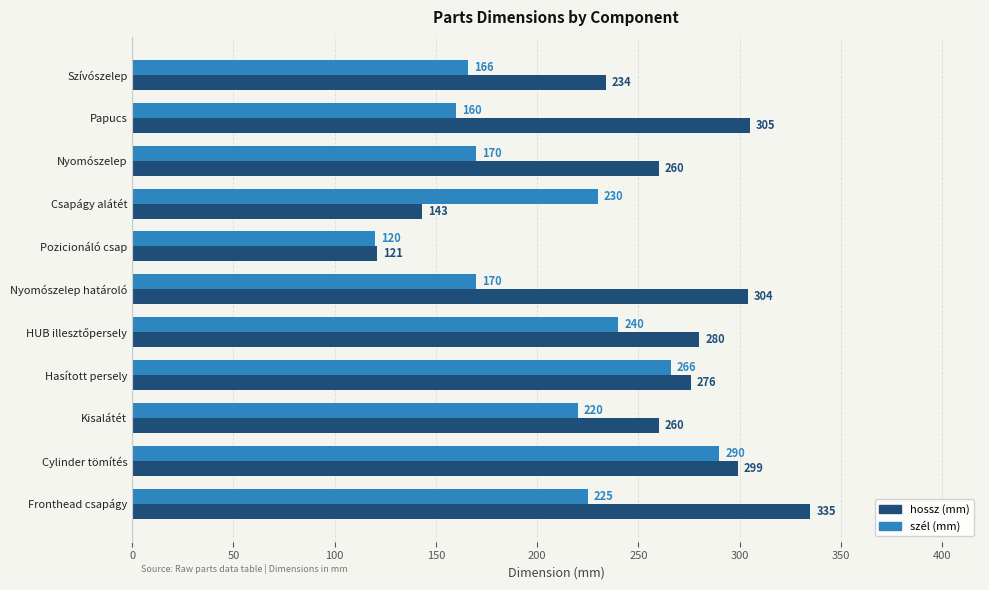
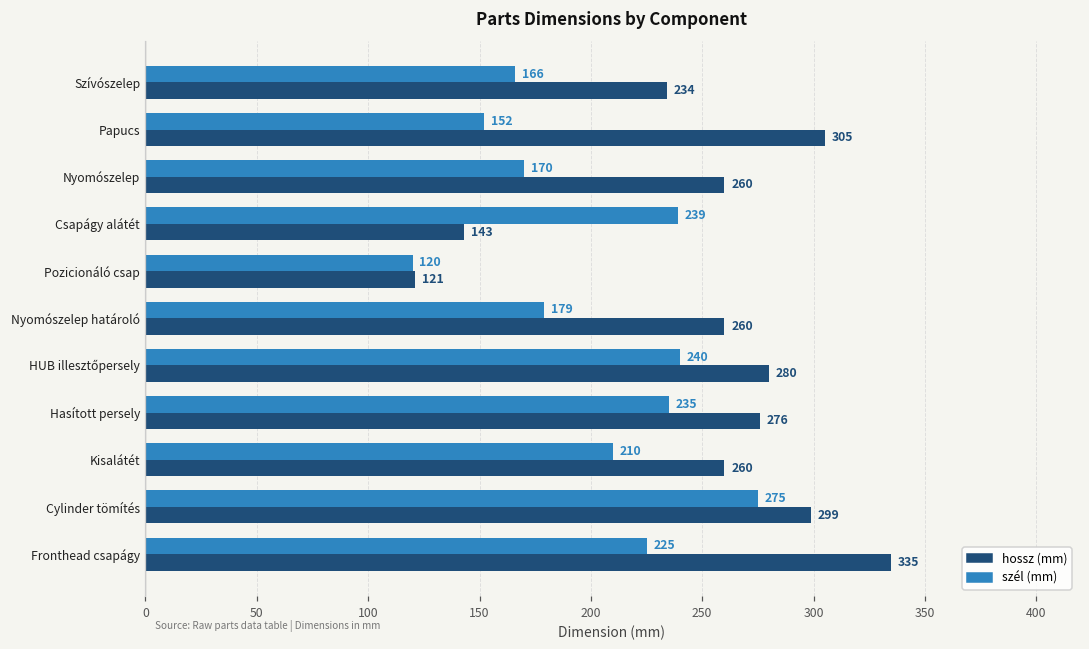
  {
    "hossz (mm)": {
      "Szívószelep": 234,
      "Papucs": 305,
      "Nyomószelep": 260,
      "Csapágy alátét": 143,
      "Pozicionáló csap": 121,
-     "Nyomószelep határoló": 304,
+     "Nyomószelep határoló": 260,
      "HUB illesztőpersely": 280,
      "Hasított persely": 276,
      "Kisalátét": 260,
      "Cylinder tömítés": 299,
      "Fronthead csapágy": 335
    },
    "szél (mm)": {
      "Szívószelep": 166,
-     "Papucs": 160,
+     "Papucs": 152,
      "Nyomószelep": 170,
-     "Csapágy alátét": 230,
+     "Csapágy alátét": 239,
      "Pozicionáló csap": 120,
-     "Nyomószelep határoló": 170,
+     "Nyomószelep határoló": 179,
      "HUB illesztőpersely": 240,
-     "Hasított persely": 266,
-     "Kisalátét": 220,
-     "Cylinder tömítés": 290,
+     "Hasított persely": 235,
+     "Kisalátét": 210,
+     "Cylinder tömítés": 275,
      "Fronthead csapágy": 225
    }
  }
